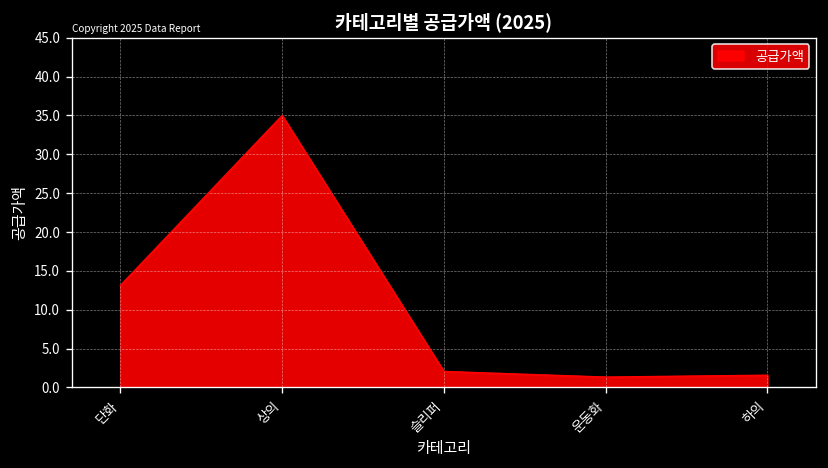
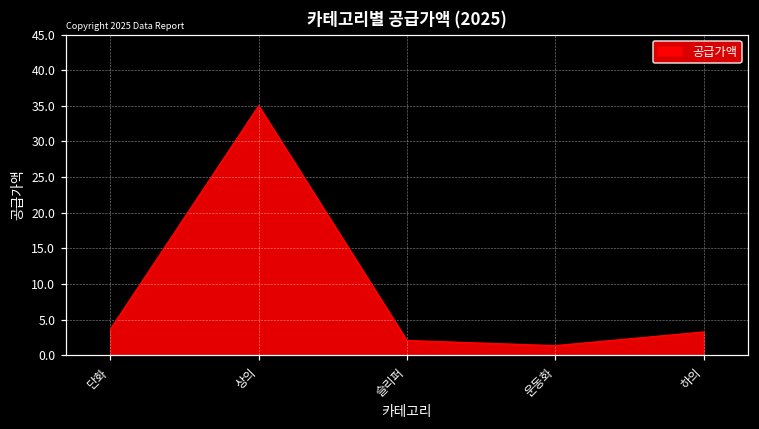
  {
-   "단화": 13,
+   "단화": 4,
    "상의": 35,
    "슬리퍼": 2,
    "운동화": 1,
-   "하의": 2
+   "하의": 3
  }
